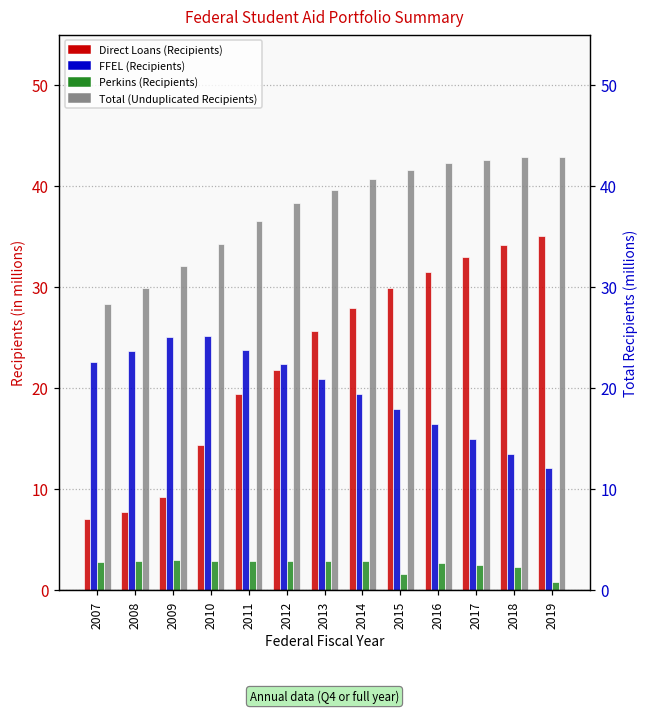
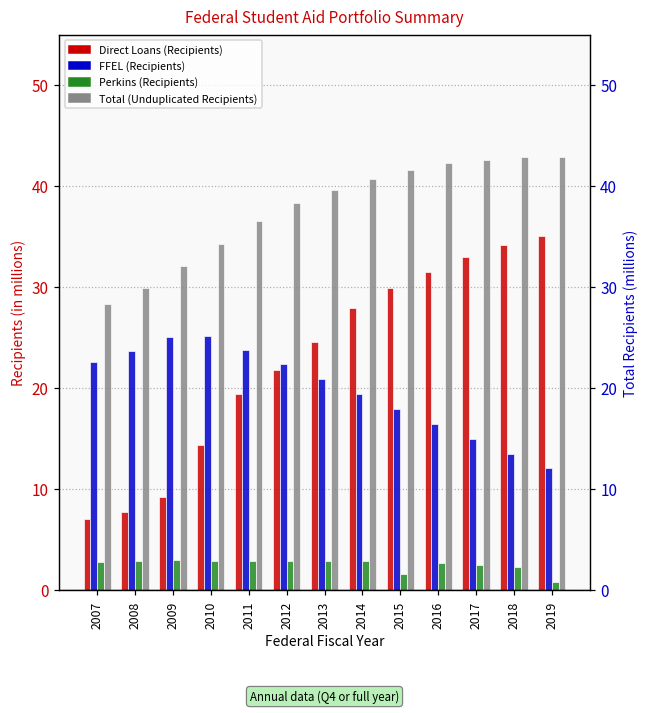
  {
    "Direct Loans (Recipients)": {
      "2007": 7,
      "2008": 8,
      "2009": 9,
      "2010": 14,
      "2011": 19,
      "2012": 22,
-     "2013": 26,
+     "2013": 25,
      "2014": 28,
      "2015": 30,
      "2016": 32,
      "2017": 33,
      "2018": 34,
      "2019": 35
    },
    "Perkins (Recipients)": {
      "2007": 3,
      "2008": 3,
      "2009": 3,
      "2010": 3,
      "2011": 3,
      "2012": 3,
      "2013": 3,
      "2014": 3,
      "2015": 2,
      "2016": 3,
      "2017": 3,
      "2018": 2,
      "2019": 1
    },
    "Total (Unduplicated Recipients)": {
      "2007": 28,
      "2008": 30,
      "2009": 32,
      "2010": 34,
      "2011": 37,
      "2012": 38,
      "2013": 40,
      "2014": 41,
      "2015": 42,
      "2016": 42,
      "2017": 43,
      "2018": 43,
      "2019": 43
    }
  }
